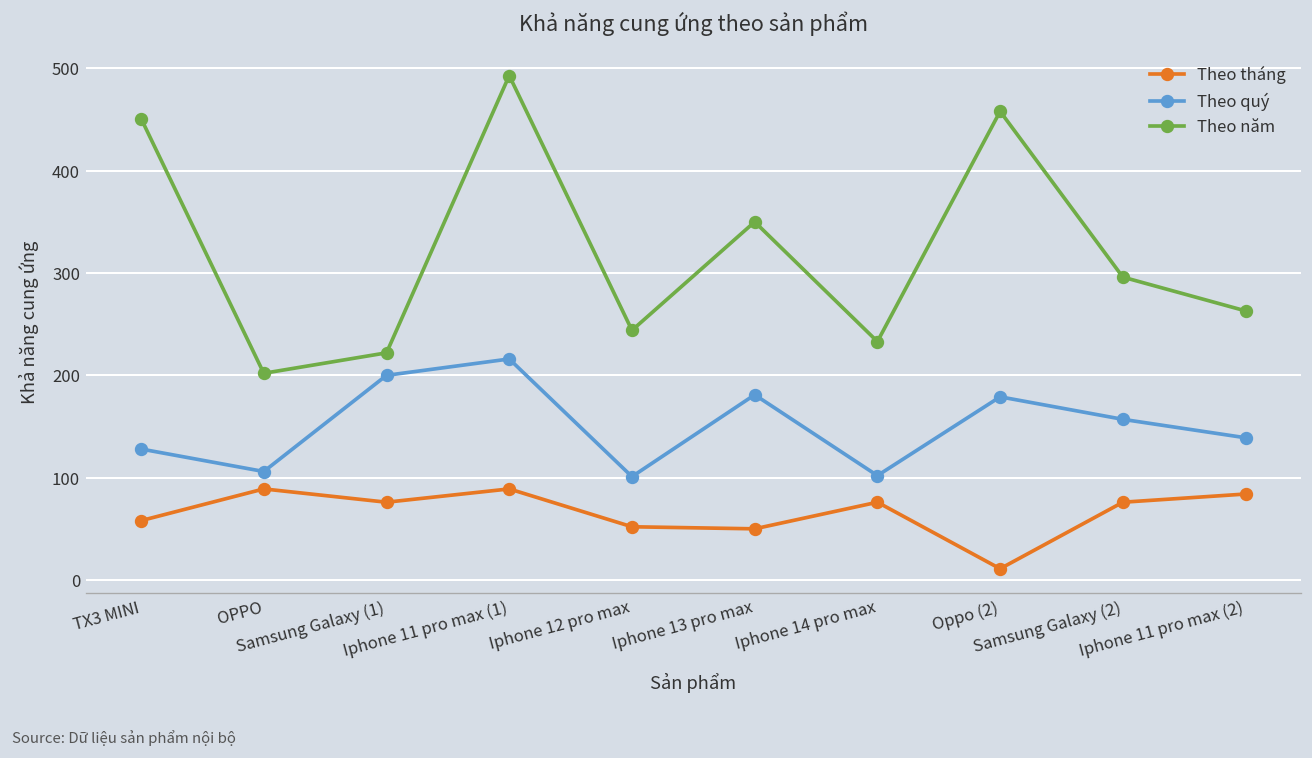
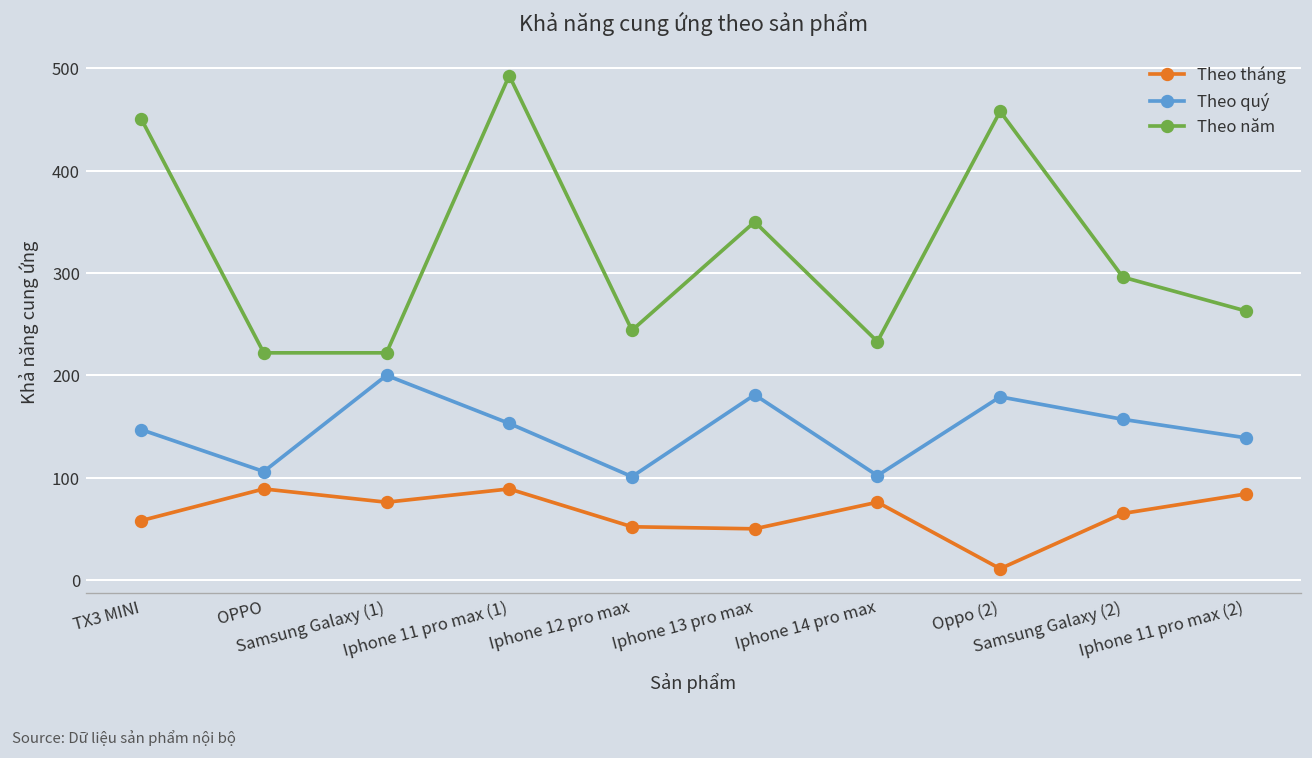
  {
    "Theo tháng": {
      "TX3 MINI": 60,
      "OPPO": 90,
      "Samsung Galaxy (1)": 80,
      "Iphone 11 pro max (1)": 90,
      "Iphone 12 pro max": 50,
      "Iphone 13 pro max": 50,
      "Iphone 14 pro max": 80,
      "Oppo (2)": 10,
-     "Samsung Galaxy (2)": 80,
+     "Samsung Galaxy (2)": 70,
      "Iphone 11 pro max (2)": 80
    },
    "Theo quý": {
-     "TX3 MINI": 130,
+     "TX3 MINI": 150,
      "OPPO": 110,
      "Samsung Galaxy (1)": 200,
-     "Iphone 11 pro max (1)": 220,
+     "Iphone 11 pro max (1)": 150,
      "Iphone 12 pro max": 100,
      "Iphone 13 pro max": 180,
      "Iphone 14 pro max": 100,
      "Oppo (2)": 180,
      "Samsung Galaxy (2)": 160,
      "Iphone 11 pro max (2)": 140
    },
    "Theo năm": {
      "TX3 MINI": 450,
-     "OPPO": 200,
+     "OPPO": 220,
      "Samsung Galaxy (1)": 220,
      "Iphone 11 pro max (1)": 490,
      "Iphone 12 pro max": 240,
      "Iphone 13 pro max": 350,
      "Iphone 14 pro max": 230,
      "Oppo (2)": 460,
      "Samsung Galaxy (2)": 300,
      "Iphone 11 pro max (2)": 260
    }
  }
